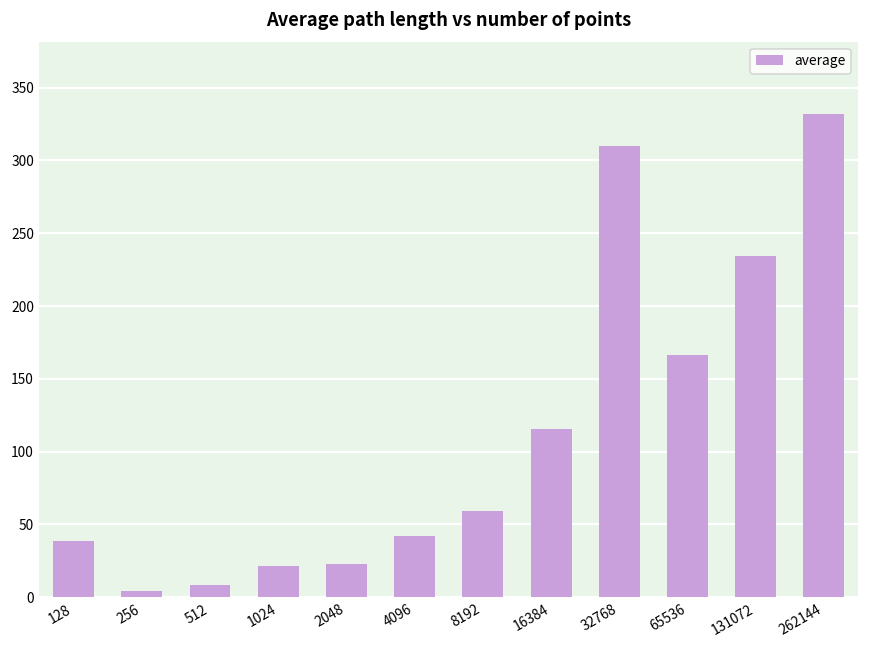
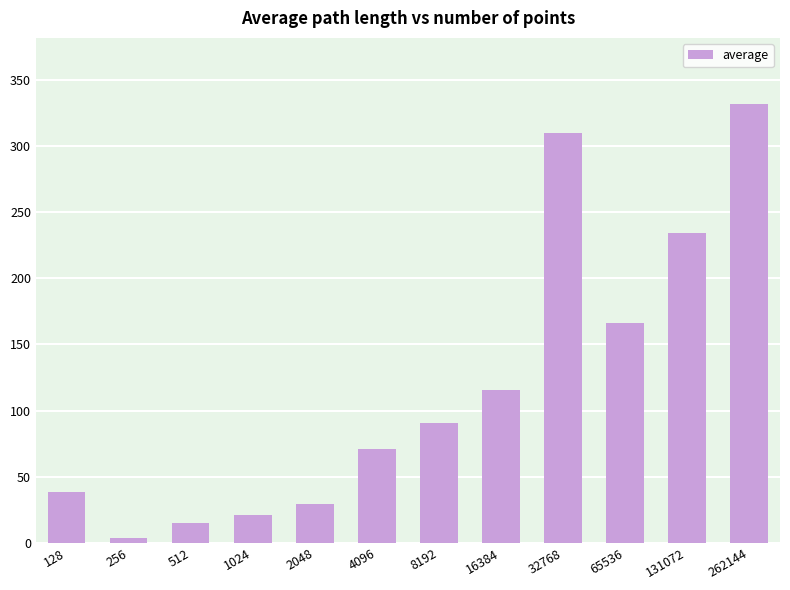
  {
    "128": 39,
    "256": 4,
-   "512": 9,
+   "512": 15,
    "1024": 21,
-   "2048": 22,
-   "4096": 42,
-   "8192": 59,
+   "2048": 30,
+   "4096": 71,
+   "8192": 90,
    "16384": 116,
    "32768": 310,
    "65536": 166,
    "131072": 235,
    "262144": 332
  }
